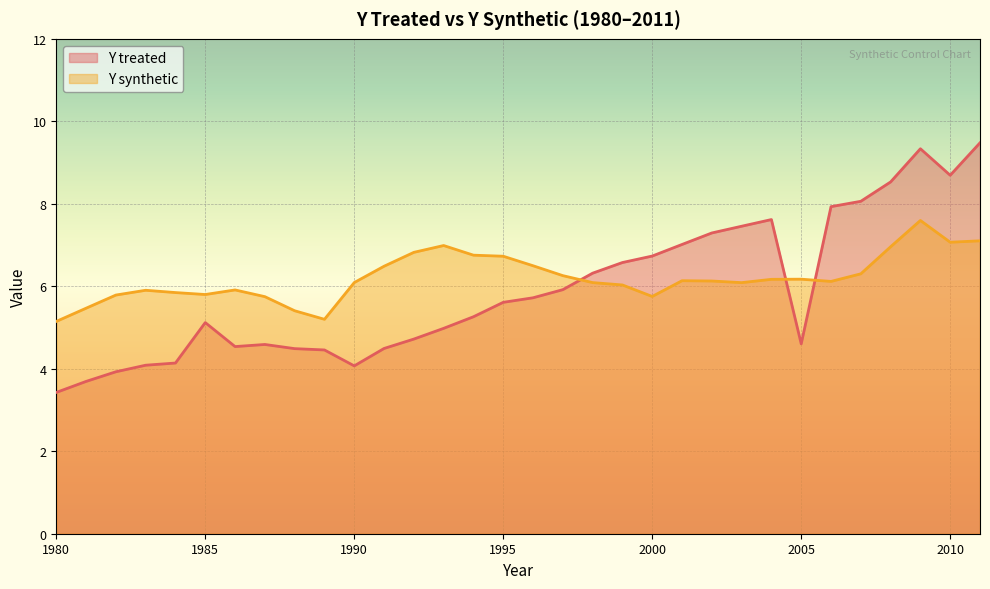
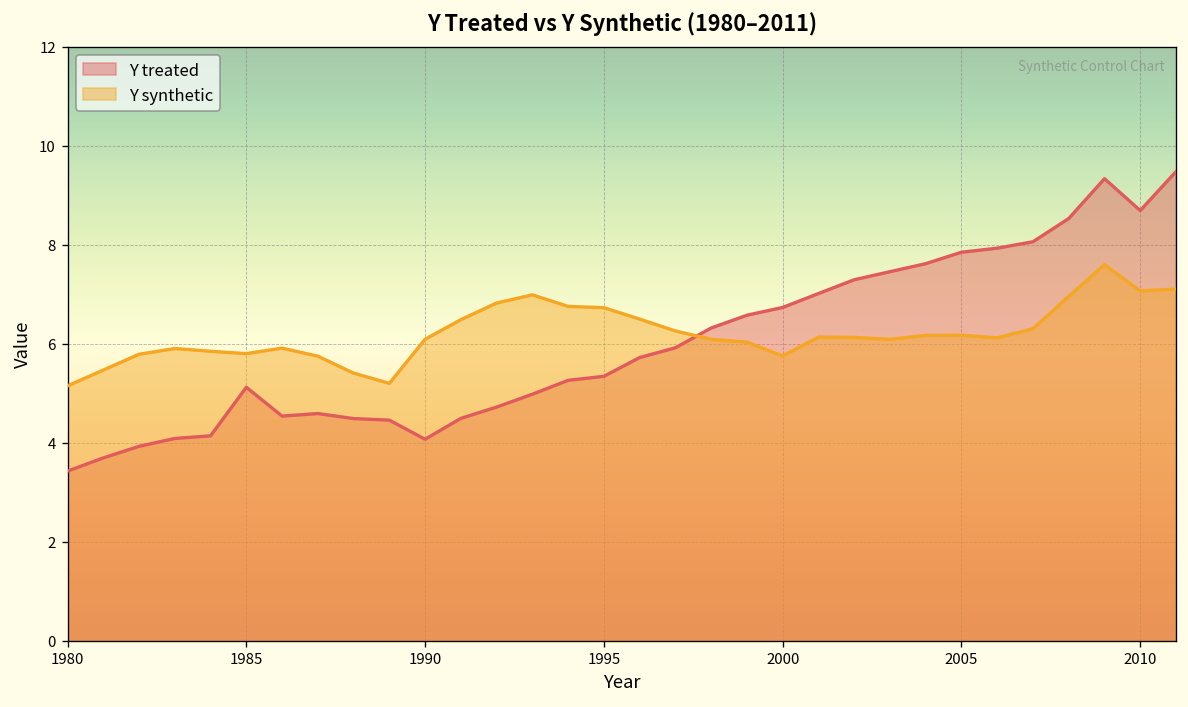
  {
    "Y treated": {
      "1980": 3.4,
      "1985": 5.1,
      "1990": 4.1,
-     "1995": 5.6,
+     "1995": 5.3,
      "2000": 6.7,
-     "2005": 4.6,
+     "2005": 7.8,
      "2010": 8.7
    },
    "Y synthetic": {
      "1980": 5.1,
      "1985": 5.8,
      "1990": 6.1,
      "1995": 6.7,
      "2000": 5.8,
      "2005": 6.2,
      "2010": 7.1
    }
  }
